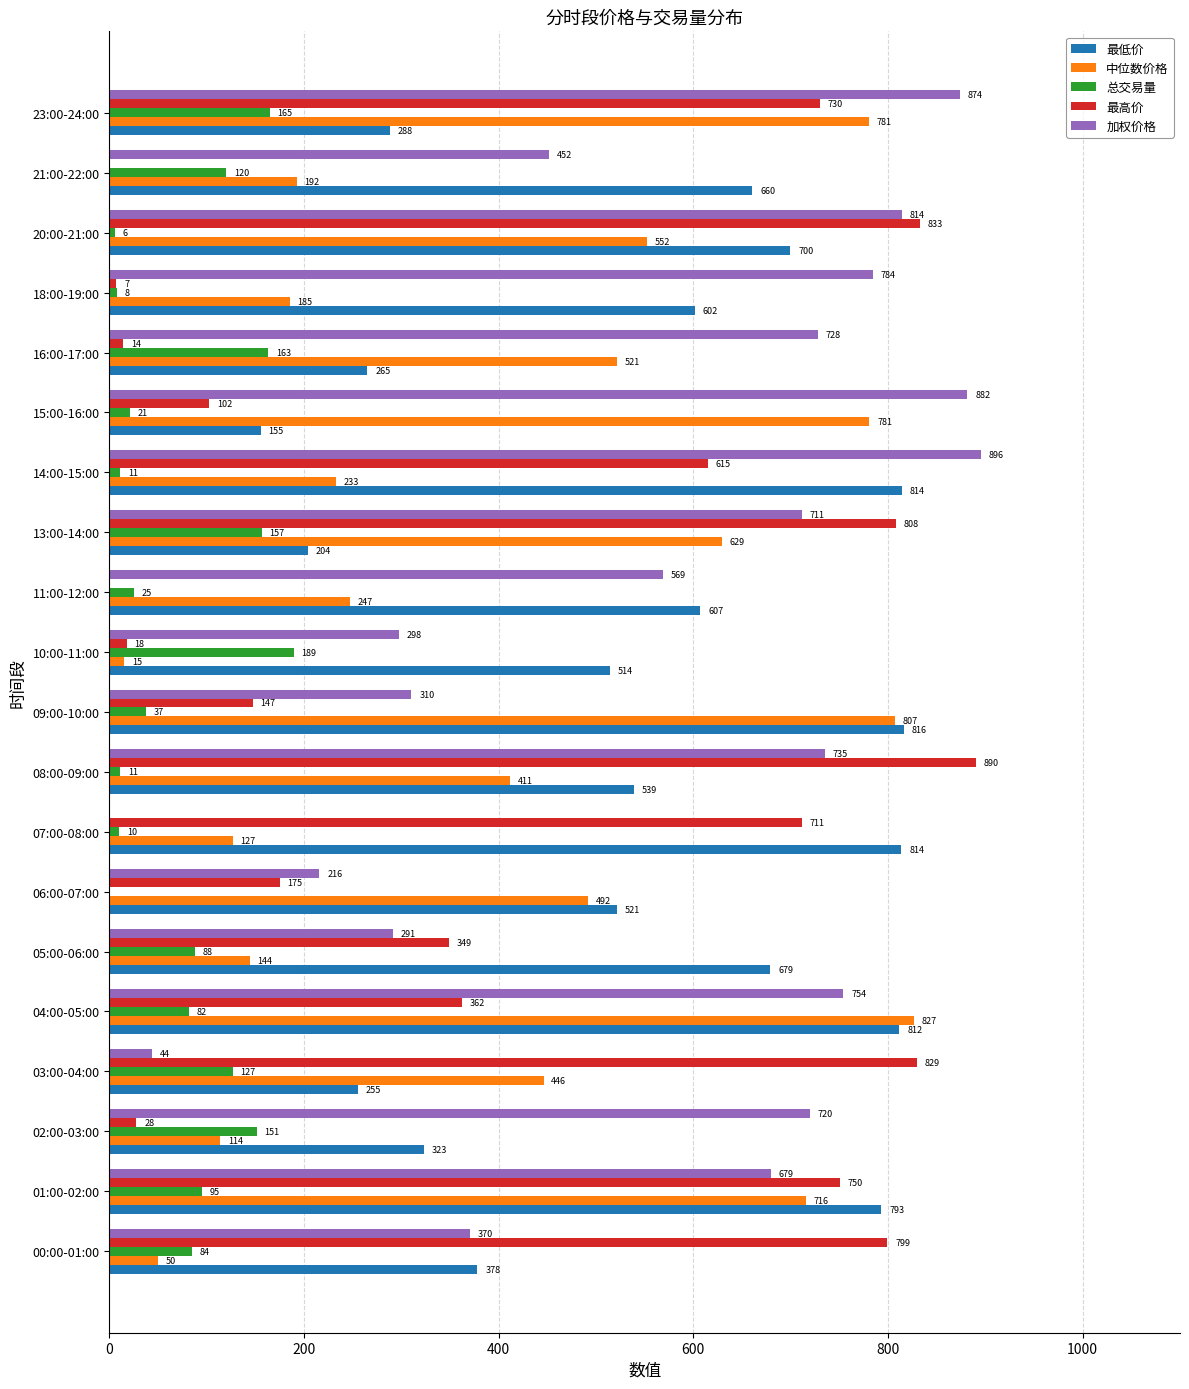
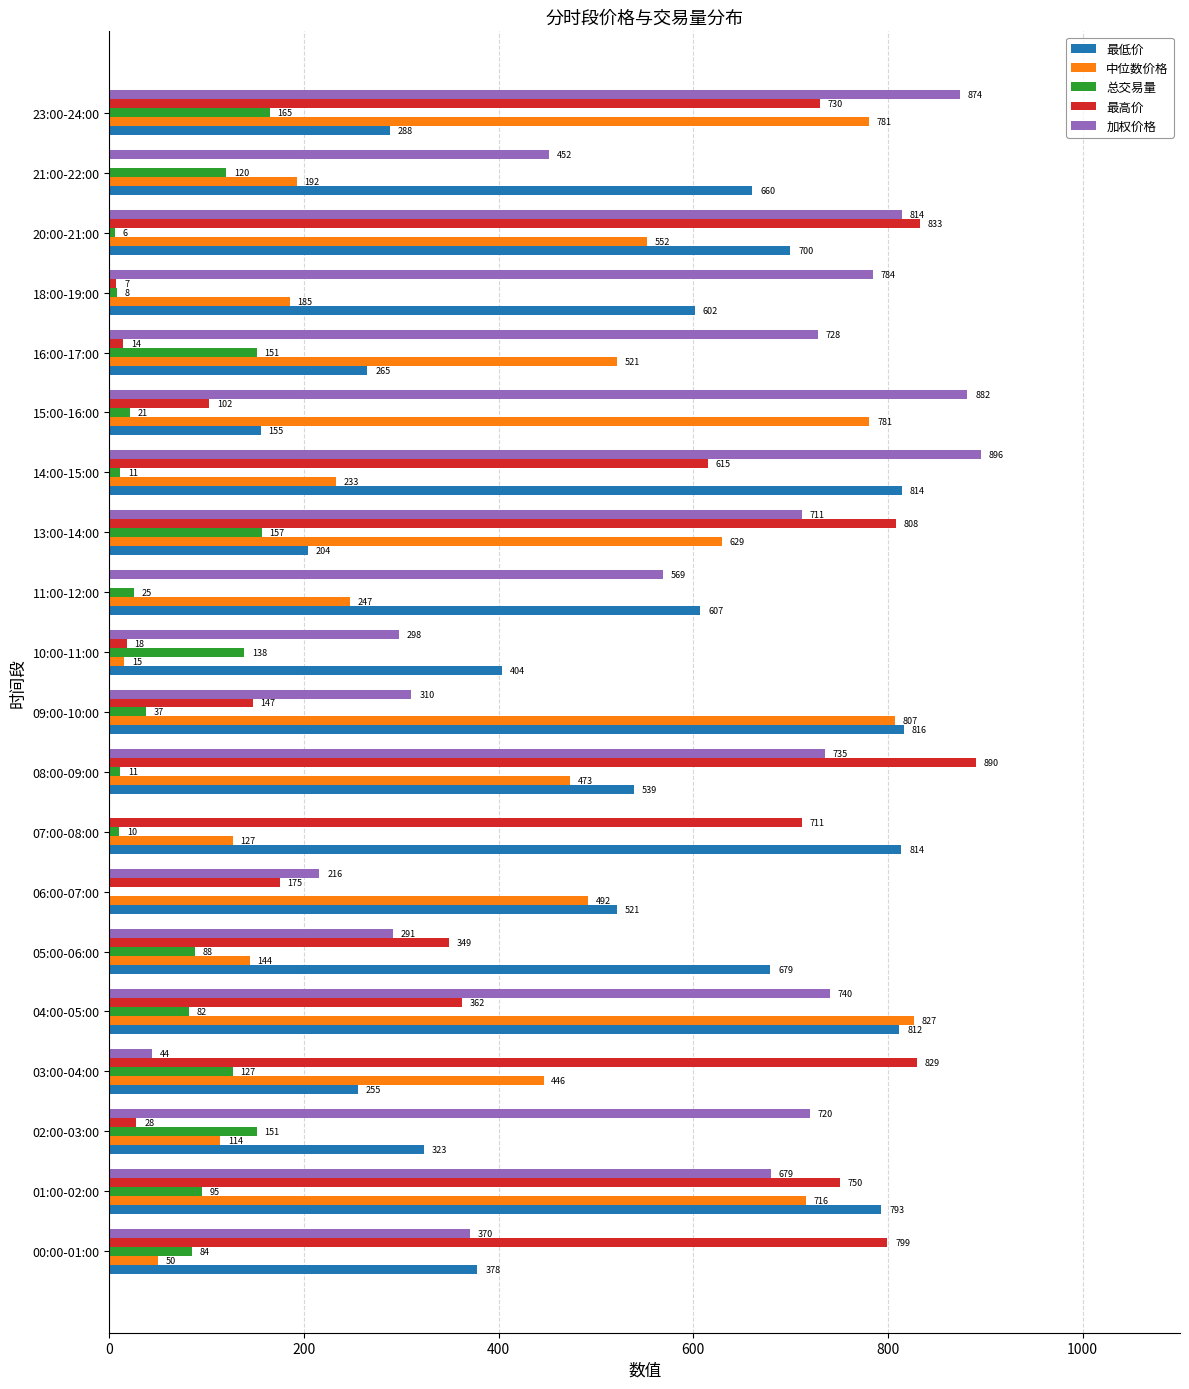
  {
    "最低价": {
      "23:00-24:00": 288,
      "21:00-22:00": 660,
      "20:00-21:00": 700,
      "18:00-19:00": 602,
      "16:00-17:00": 265,
      "15:00-16:00": 155,
      "14:00-15:00": 814,
      "13:00-14:00": 204,
      "11:00-12:00": 607,
-     "10:00-11:00": 514,
+     "10:00-11:00": 404,
      "09:00-10:00": 816,
      "08:00-09:00": 539,
      "07:00-08:00": 814,
      "06:00-07:00": 521,
      "05:00-06:00": 679,
      "04:00-05:00": 812,
      "03:00-04:00": 255,
      "02:00-03:00": 323,
      "01:00-02:00": 793,
      "00:00-01:00": 378
    },
    "中位数价格": {
      "23:00-24:00": 781,
      "21:00-22:00": 192,
      "20:00-21:00": 552,
      "18:00-19:00": 185,
      "16:00-17:00": 521,
      "15:00-16:00": 781,
      "14:00-15:00": 233,
      "13:00-14:00": 629,
      "11:00-12:00": 247,
      "10:00-11:00": 15,
      "09:00-10:00": 807,
-     "08:00-09:00": 411,
+     "08:00-09:00": 473,
      "07:00-08:00": 127,
      "06:00-07:00": 492,
      "05:00-06:00": 144,
      "04:00-05:00": 827,
      "03:00-04:00": 446,
      "02:00-03:00": 114,
      "01:00-02:00": 716,
      "00:00-01:00": 50
    },
    "总交易量": {
      "23:00-24:00": 165,
      "21:00-22:00": 120,
      "20:00-21:00": 6,
      "18:00-19:00": 8,
-     "16:00-17:00": 163,
+     "16:00-17:00": 151,
      "15:00-16:00": 21,
      "14:00-15:00": 11,
      "13:00-14:00": 157,
      "11:00-12:00": 25,
-     "10:00-11:00": 189,
+     "10:00-11:00": 138,
      "09:00-10:00": 37,
      "08:00-09:00": 11,
      "07:00-08:00": 10,
      "05:00-06:00": 88,
      "04:00-05:00": 82,
      "03:00-04:00": 127,
      "02:00-03:00": 151,
      "01:00-02:00": 95,
      "00:00-01:00": 84
    },
    "最高价": {
      "23:00-24:00": 730,
      "20:00-21:00": 833,
      "18:00-19:00": 7,
      "16:00-17:00": 14,
      "15:00-16:00": 102,
      "14:00-15:00": 615,
      "13:00-14:00": 808,
      "10:00-11:00": 18,
      "09:00-10:00": 147,
      "08:00-09:00": 890,
      "07:00-08:00": 711,
      "06:00-07:00": 175,
      "05:00-06:00": 349,
      "04:00-05:00": 362,
      "03:00-04:00": 829,
      "02:00-03:00": 28,
      "01:00-02:00": 750,
      "00:00-01:00": 799
    },
    "加权价格": {
      "23:00-24:00": 874,
      "21:00-22:00": 452,
      "20:00-21:00": 814,
      "18:00-19:00": 784,
      "16:00-17:00": 728,
      "15:00-16:00": 882,
      "14:00-15:00": 896,
      "13:00-14:00": 711,
      "11:00-12:00": 569,
      "10:00-11:00": 298,
      "09:00-10:00": 310,
      "08:00-09:00": 735,
      "06:00-07:00": 216,
      "05:00-06:00": 291,
-     "04:00-05:00": 754,
+     "04:00-05:00": 740,
      "03:00-04:00": 44,
      "02:00-03:00": 720,
      "01:00-02:00": 679,
      "00:00-01:00": 370
    }
  }
